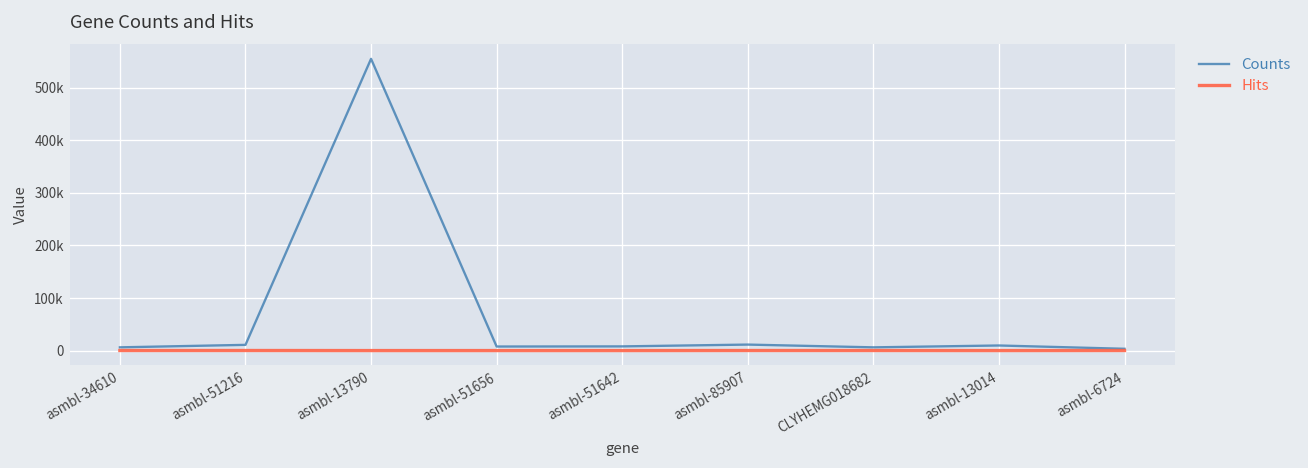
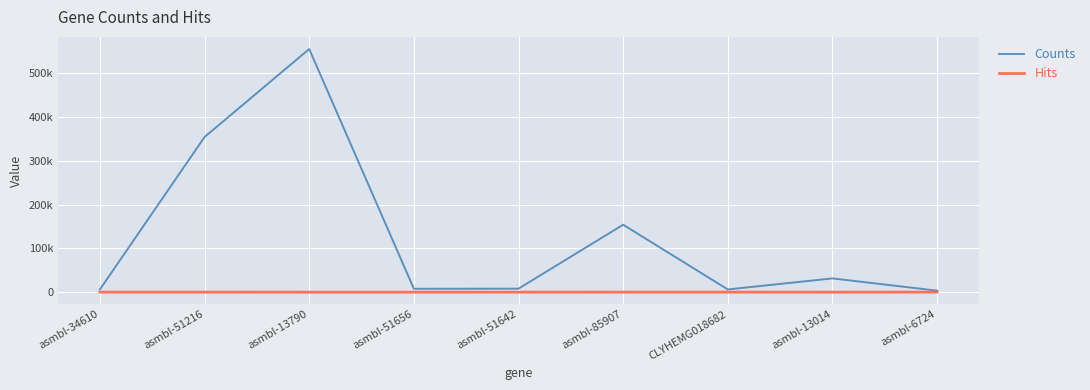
  {
    "Counts": {
      "asmbl-34610": 10000,
-     "asmbl-51216": 10000,
+     "asmbl-51216": 350000,
      "asmbl-13790": 560000,
      "asmbl-51656": 10000,
      "asmbl-51642": 10000,
-     "asmbl-85907": 10000,
+     "asmbl-85907": 150000,
      "CLYHEMG018682": 10000,
-     "asmbl-13014": 10000
+     "asmbl-13014": 30000
    },
    "Hits": {
      "asmbl-34610": 0,
      "asmbl-51216": 0,
      "asmbl-13790": 0,
      "asmbl-51656": 0,
      "asmbl-51642": 0,
      "asmbl-85907": 0,
      "CLYHEMG018682": 0,
      "asmbl-13014": 0
    }
  }
